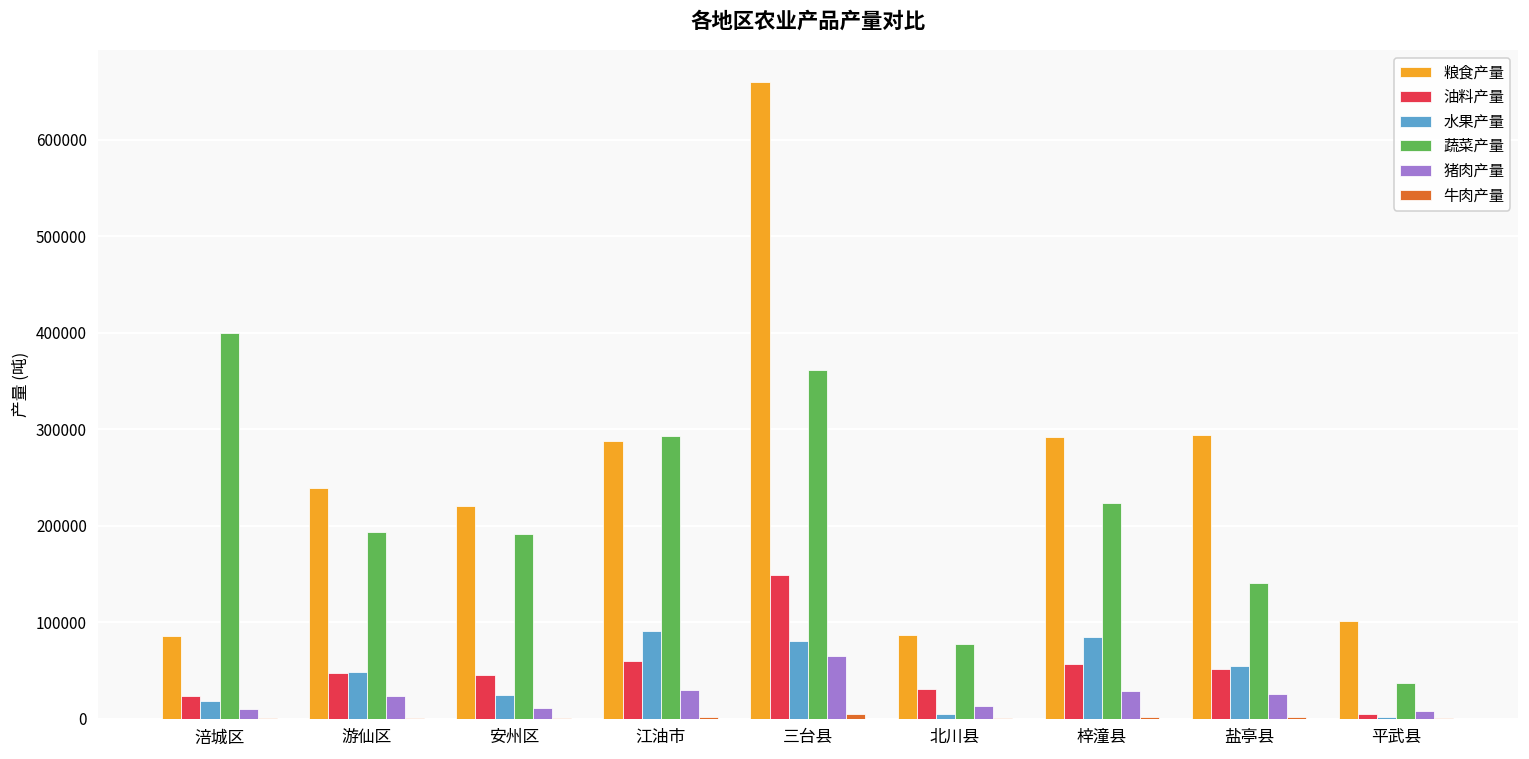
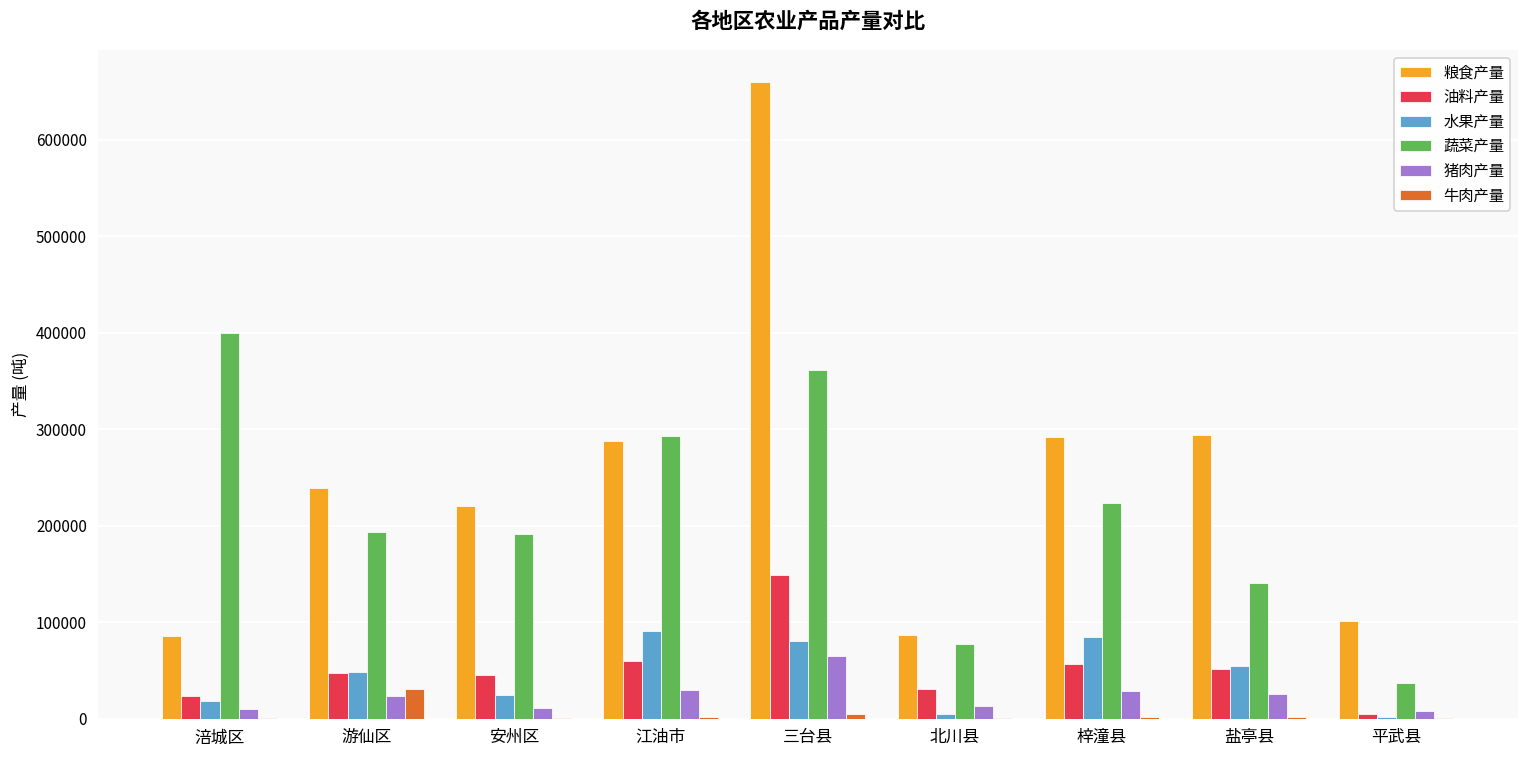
  {
    "粮食产量": {
      "涪城区": 90000,
      "游仙区": 240000,
      "安州区": 220000,
      "江油市": 290000,
      "三台县": 660000,
      "北川县": 90000,
      "梓潼县": 290000,
      "盐亭县": 290000,
      "平武县": 100000
    },
    "油料产量": {
      "涪城区": 20000,
      "游仙区": 50000,
      "安州区": 40000,
      "江油市": 60000,
      "三台县": 150000,
      "北川县": 30000,
      "梓潼县": 60000,
      "盐亭县": 50000,
      "平武县": 0
    },
    "水果产量": {
      "涪城区": 20000,
      "游仙区": 50000,
      "安州区": 20000,
      "江油市": 90000,
      "三台县": 80000,
      "北川县": 0,
      "梓潼县": 80000,
      "盐亭县": 50000
    },
    "蔬菜产量": {
      "涪城区": 400000,
      "游仙区": 190000,
      "安州区": 190000,
      "江油市": 290000,
      "三台县": 360000,
      "北川县": 80000,
      "梓潼县": 220000,
      "盐亭县": 140000,
      "平武县": 40000
    },
    "猪肉产量": {
      "涪城区": 10000,
      "游仙区": 20000,
      "安州区": 10000,
      "江油市": 30000,
      "三台县": 60000,
      "北川县": 10000,
      "梓潼县": 30000,
      "盐亭县": 30000,
      "平武县": 10000
    },
    "牛肉产量": {
-     "游仙区": 0,
+     "游仙区": 30000,
      "三台县": 0
    }
  }
